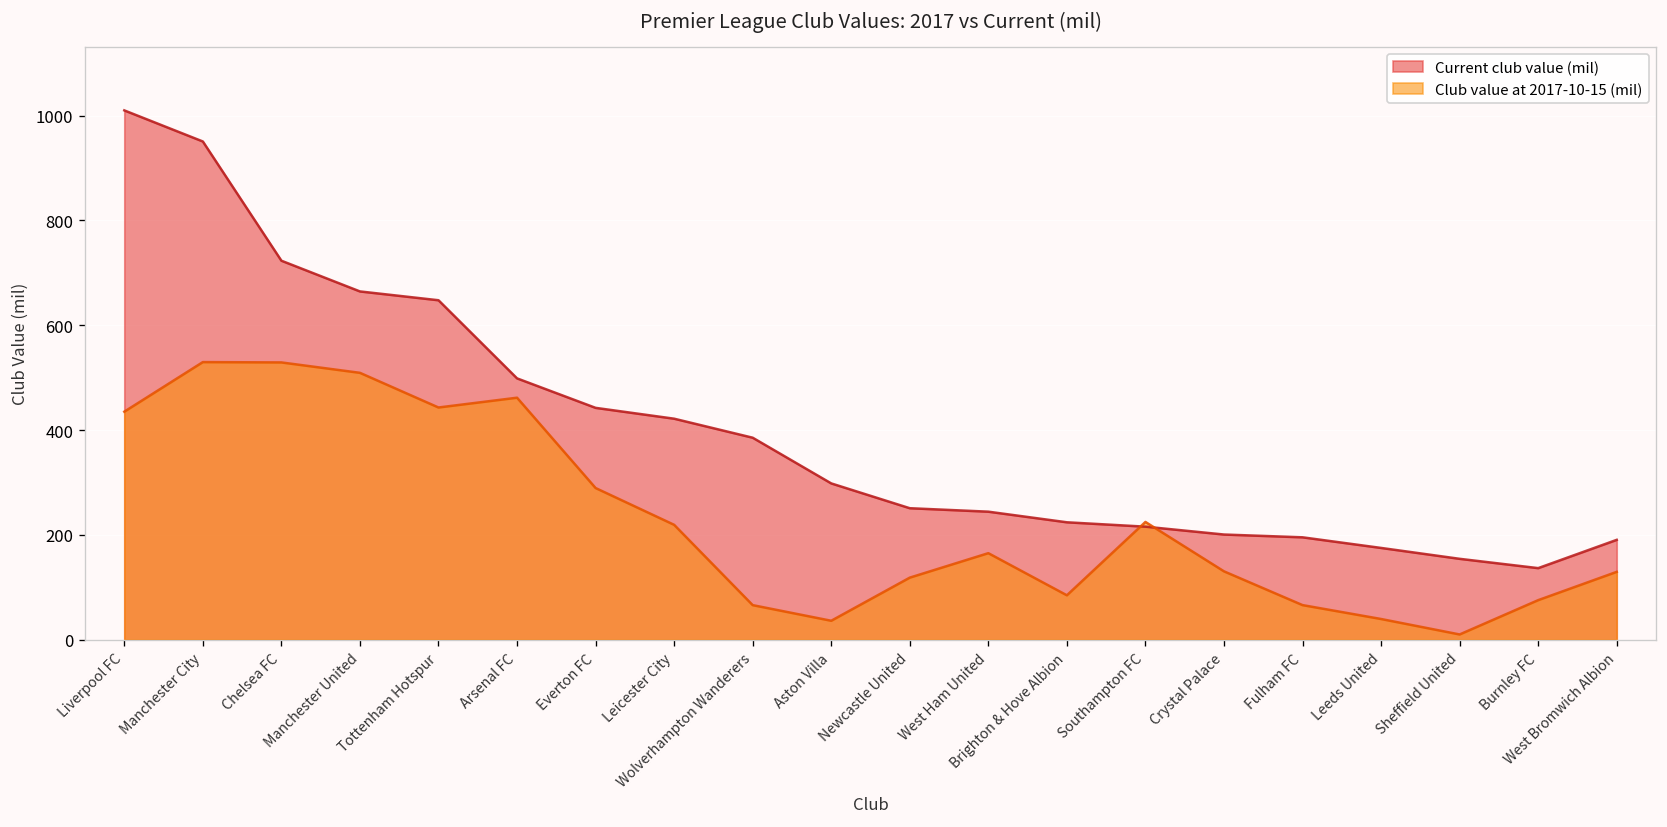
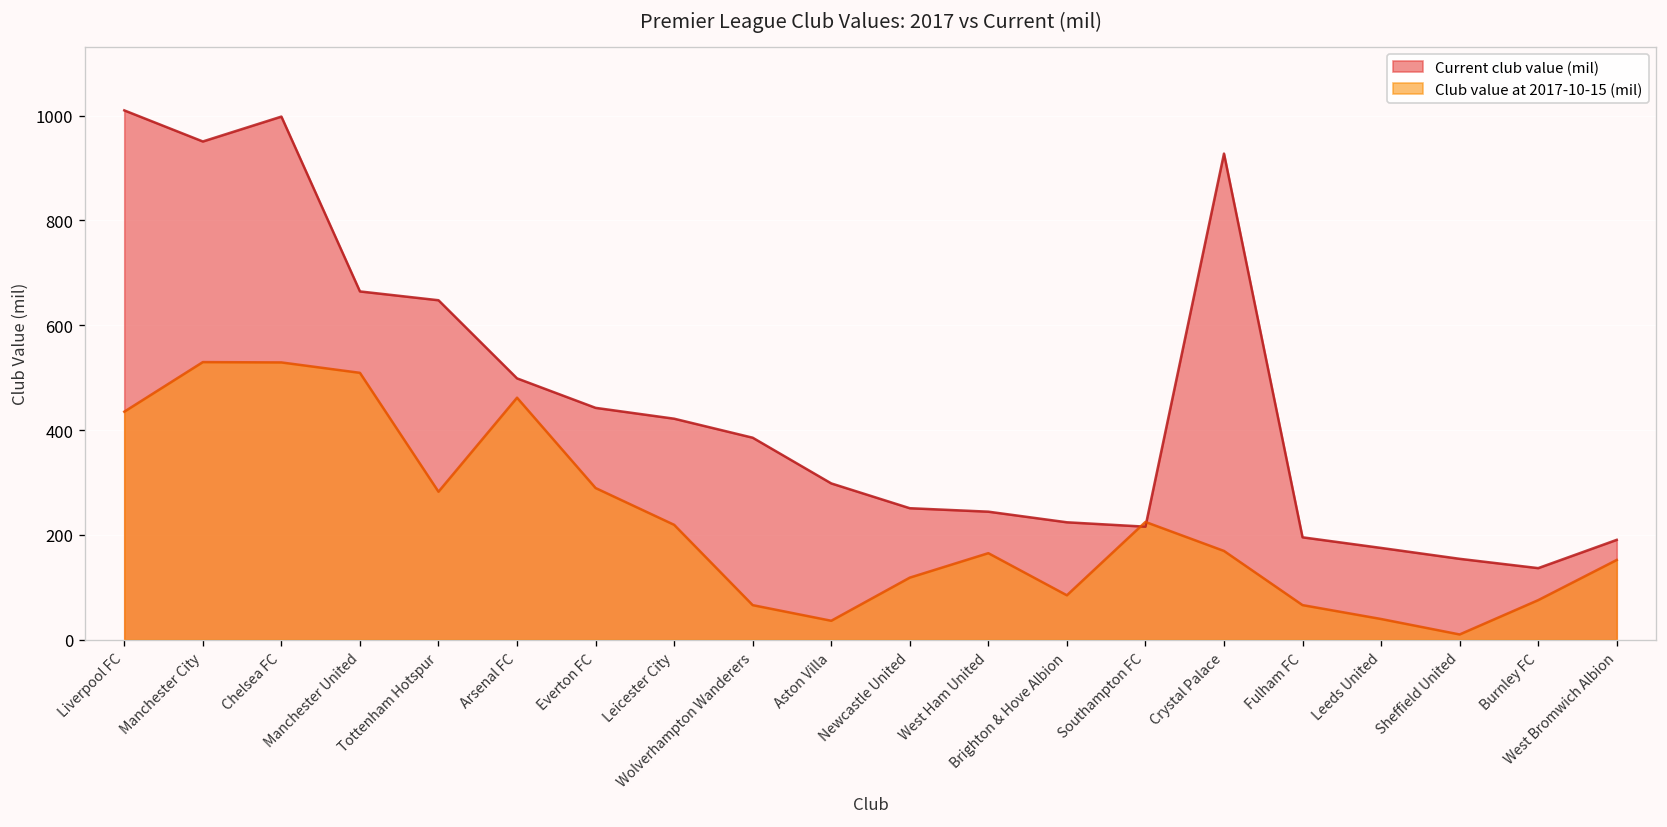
  {
    "Current club value (mil)": {
      "Liverpool FC": 1010,
      "Manchester City": 950,
-     "Chelsea FC": 720,
+     "Chelsea FC": 1000,
      "Manchester United": 660,
      "Tottenham Hotspur": 650,
      "Arsenal FC": 500,
      "Everton FC": 440,
      "Leicester City": 420,
      "Wolverhampton Wanderers": 390,
      "Aston Villa": 300,
      "Newcastle United": 250,
      "West Ham United": 240,
      "Brighton & Hove Albion": 220,
      "Southampton FC": 220,
-     "Crystal Palace": 200,
+     "Crystal Palace": 930,
      "Fulham FC": 200,
      "Leeds United": 180,
      "Sheffield United": 150,
      "Burnley FC": 140,
      "West Bromwich Albion": 190
    },
    "Club value at 2017-10-15 (mil)": {
      "Liverpool FC": 440,
      "Manchester City": 530,
      "Chelsea FC": 530,
      "Manchester United": 510,
-     "Tottenham Hotspur": 440,
+     "Tottenham Hotspur": 280,
      "Arsenal FC": 460,
      "Everton FC": 290,
      "Leicester City": 220,
      "Wolverhampton Wanderers": 70,
      "Aston Villa": 40,
      "Newcastle United": 120,
      "West Ham United": 170,
      "Brighton & Hove Albion": 80,
      "Southampton FC": 220,
-     "Crystal Palace": 130,
+     "Crystal Palace": 170,
      "Fulham FC": 70,
      "Leeds United": 40,
      "Sheffield United": 10,
      "Burnley FC": 80,
-     "West Bromwich Albion": 130
+     "West Bromwich Albion": 150
    }
  }
